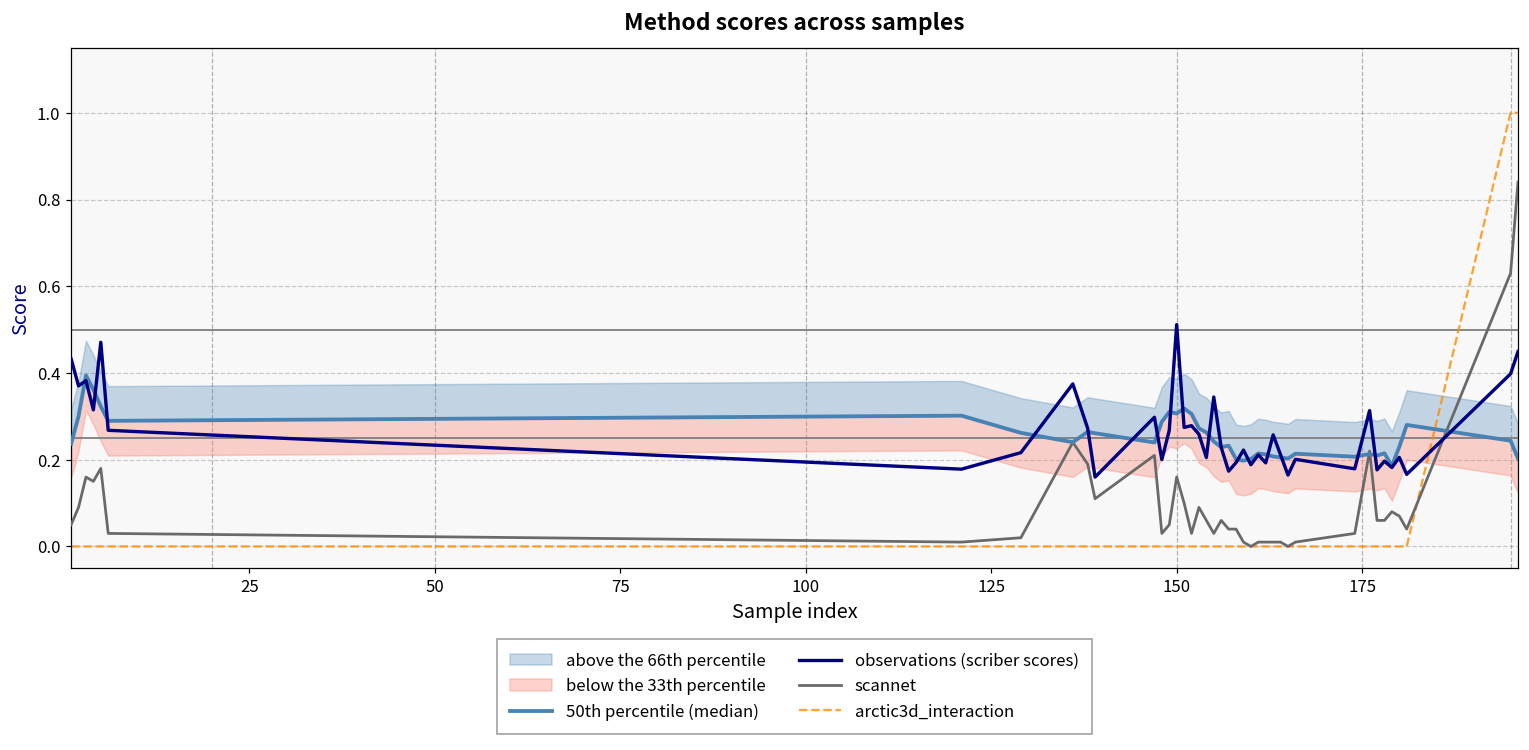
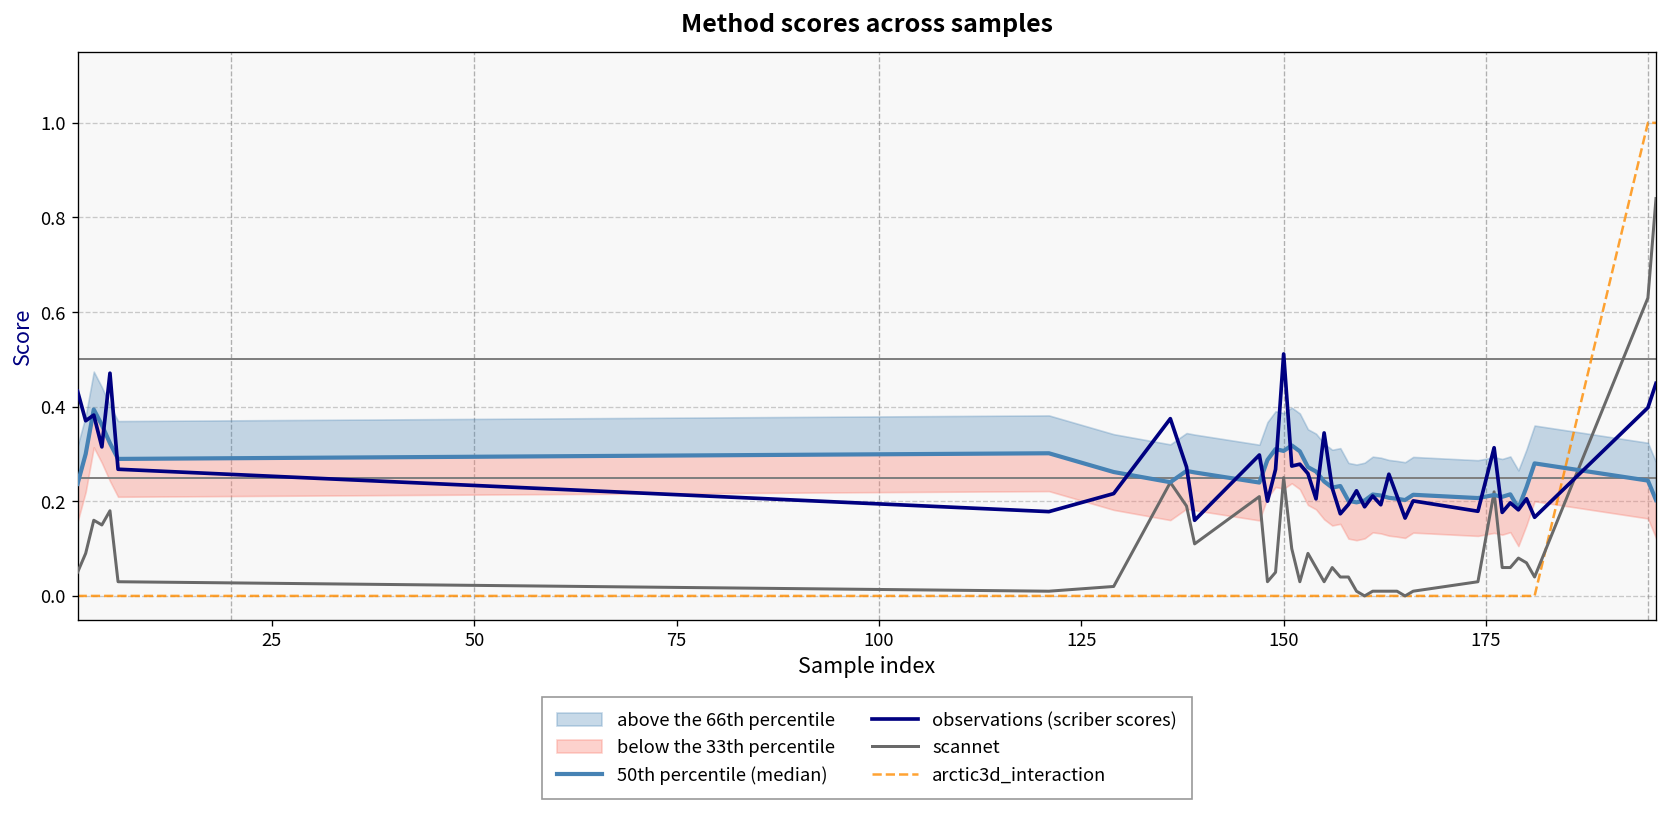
  {
    "below the 33th percentile": {
      "150": 0.31
    },
    "above the 66th percentile": {
      "150": 0.08
    },
    "observations (scriber scores)": {
      "150": 0.51
    },
    "scannet": {
-     "150": 0.16
+     "150": 0.25
    },
    "arctic3d_interaction": {
      "150": 0.00
    }
  }
